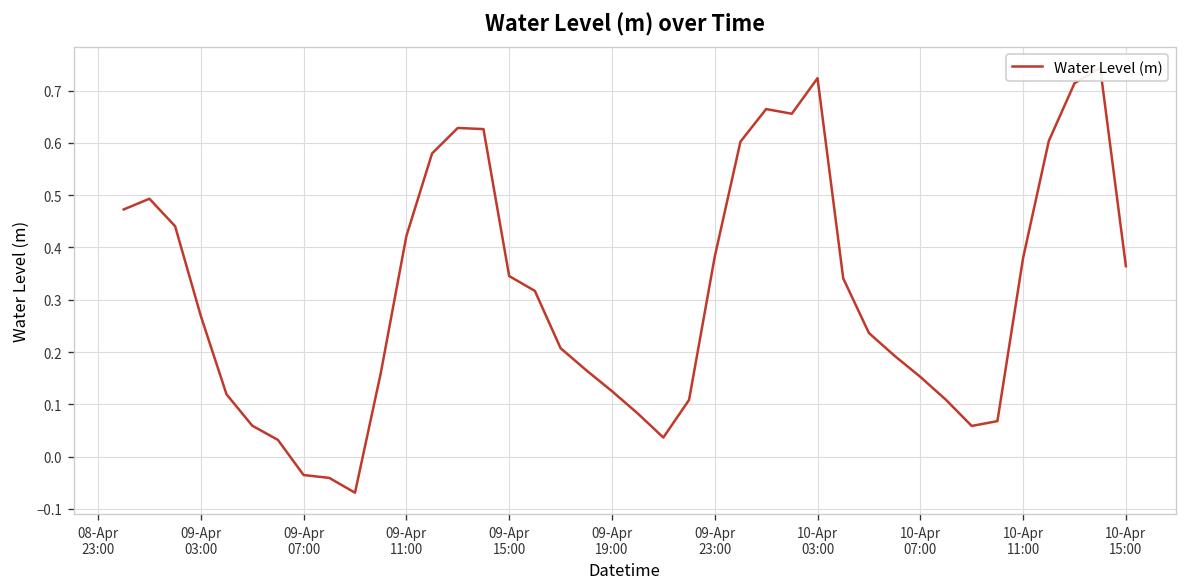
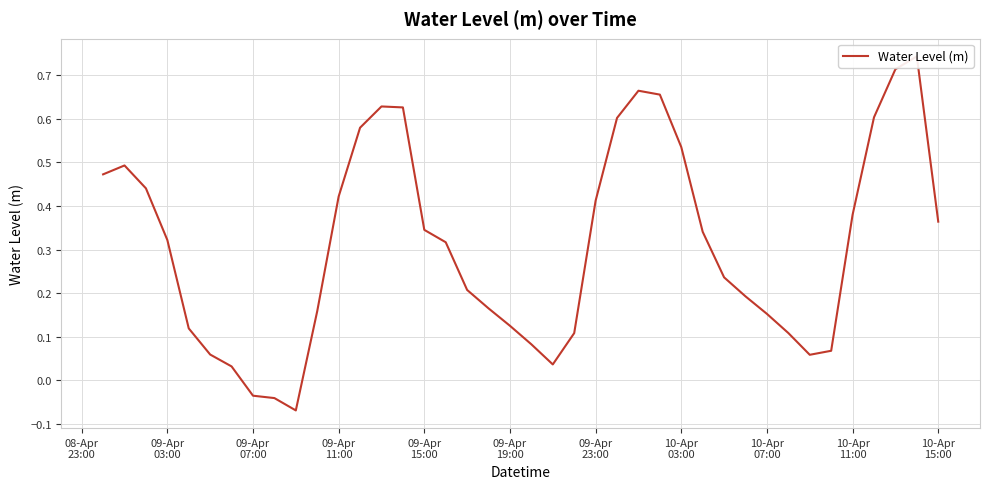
  {
-   "09-Apr 03:00": 0.27,
+   "09-Apr 03:00": 0.32,
    "09-Apr 07:00": -0.04,
    "09-Apr 11:00": 0.42,
    "09-Apr 15:00": 0.35,
    "09-Apr 19:00": 0.13,
-   "09-Apr 23:00": 0.38,
-   "10-Apr 03:00": 0.72,
+   "09-Apr 23:00": 0.41,
+   "10-Apr 03:00": 0.54,
    "10-Apr 07:00": 0.15,
    "10-Apr 11:00": 0.38,
    "10-Apr 15:00": 0.36
  }
